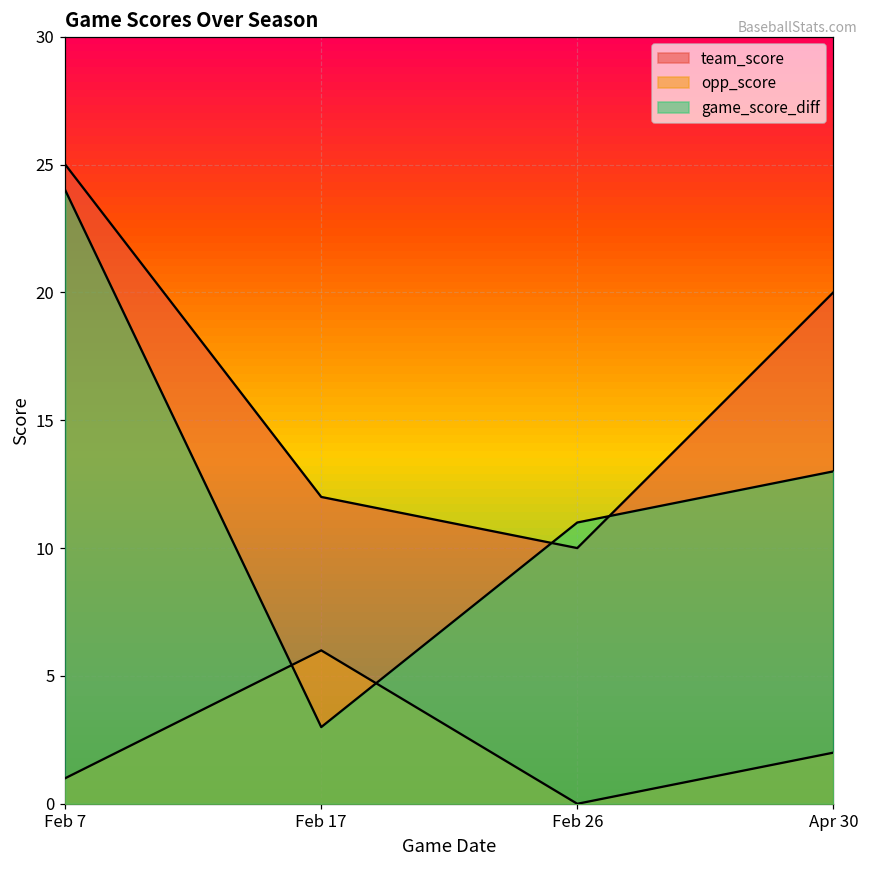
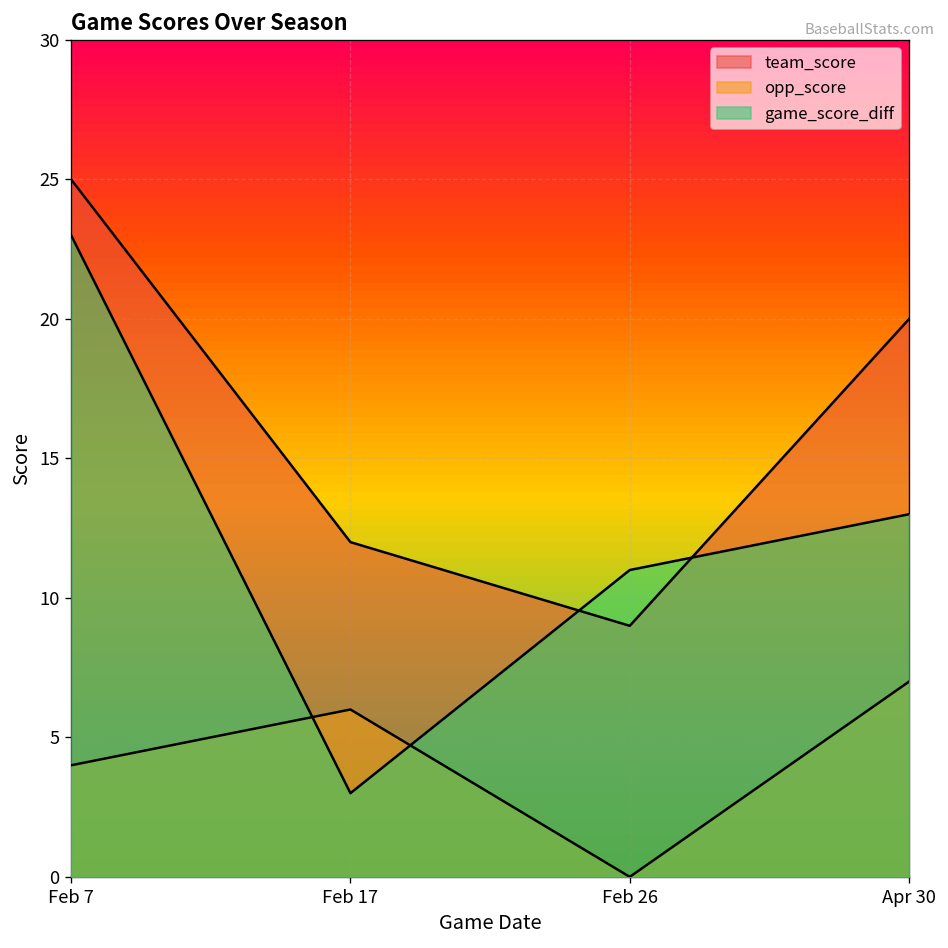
  {
    "team_score": {
      "Feb 7": 25,
      "Feb 17": 12,
-     "Feb 26": 10,
+     "Feb 26": 9,
      "Apr 30": 20
    },
    "opp_score": {
-     "Feb 7": 1,
+     "Feb 7": 4,
      "Feb 17": 6,
      "Feb 26": 0,
-     "Apr 30": 2
+     "Apr 30": 7
    },
    "game_score_diff": {
-     "Feb 7": 24,
+     "Feb 7": 23,
      "Feb 17": 3,
      "Feb 26": 11,
      "Apr 30": 13
    }
  }
